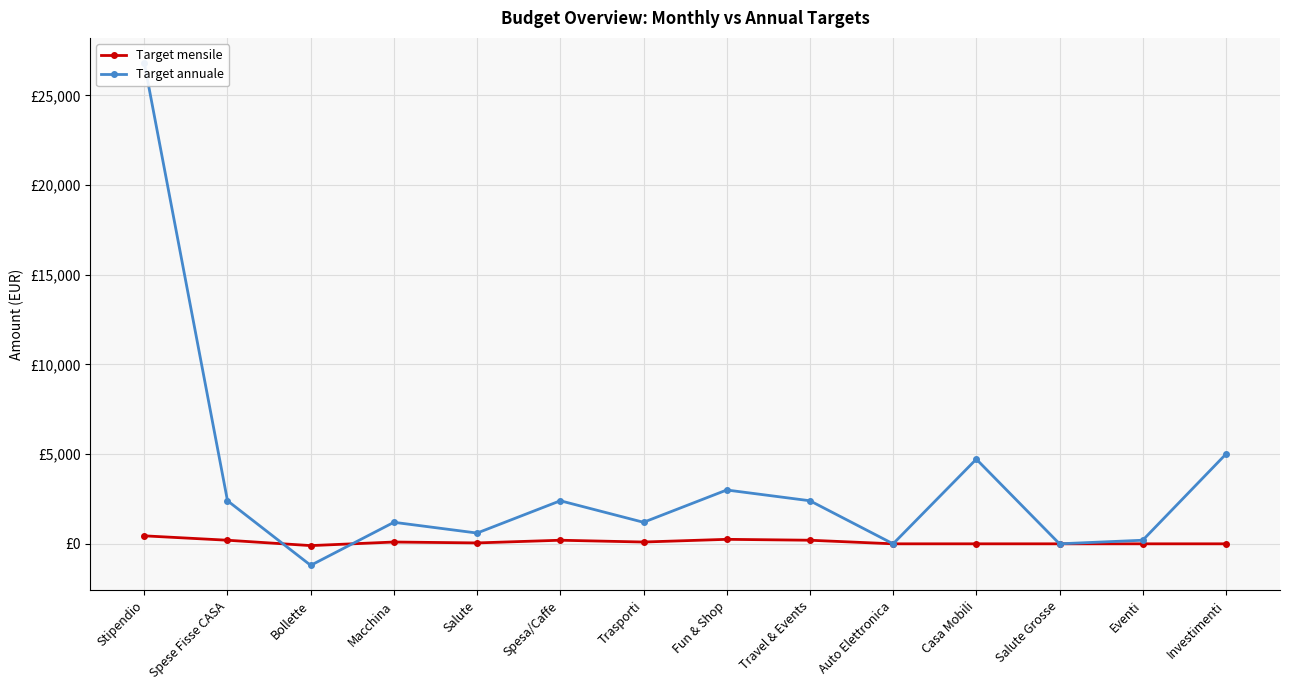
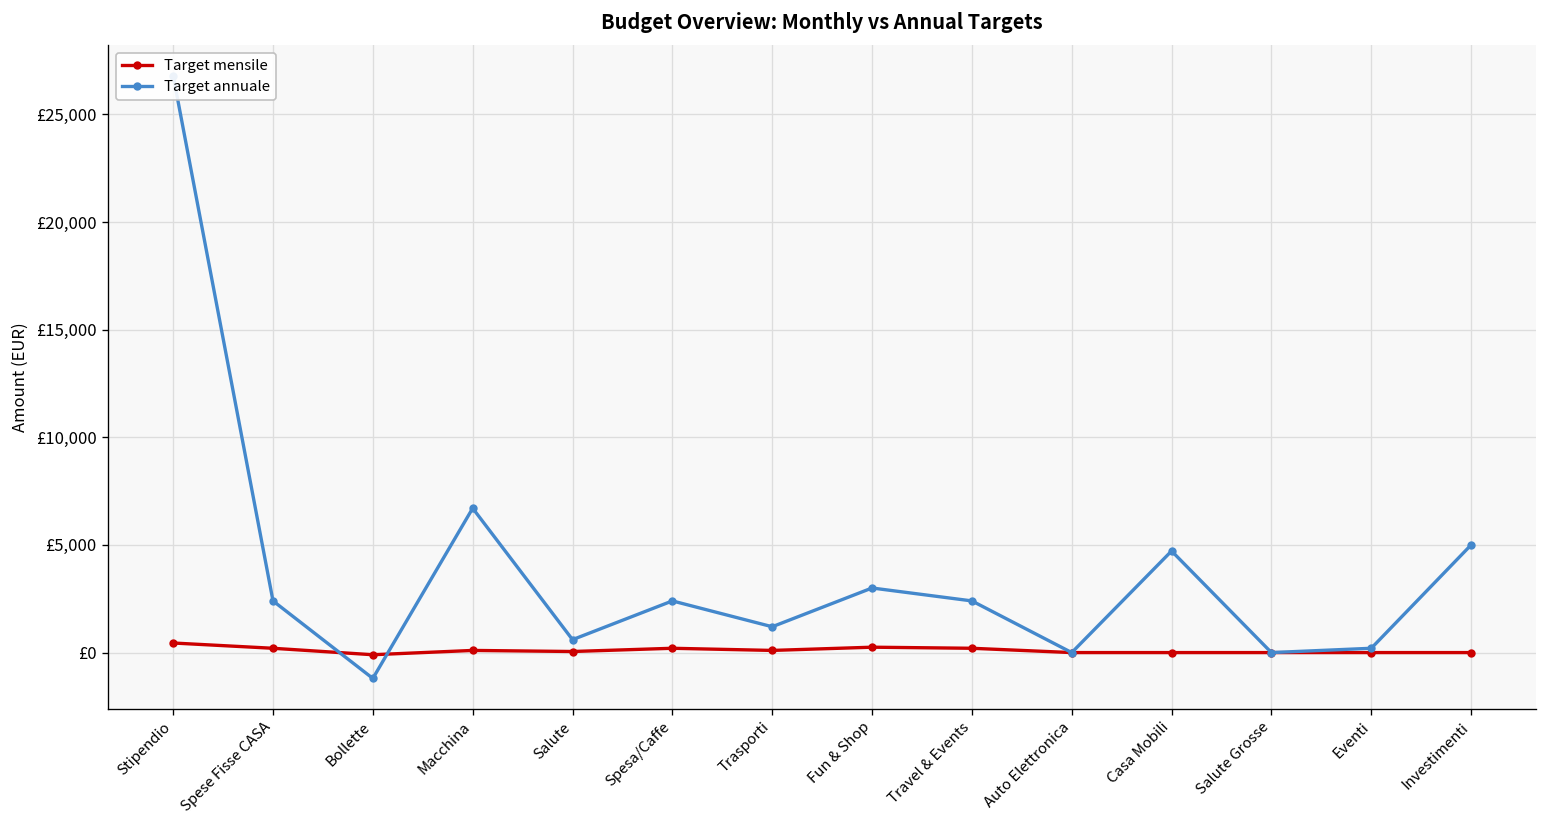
  {
    "Target mensile": {
      "Stipendio": "£400",
      "Spese Fisse CASA": "£200",
      "Bollette": "£-100",
      "Macchina": "£100",
      "Salute": "£100",
      "Spesa/Caffe": "£200",
      "Trasporti": "£100",
      "Fun & Shop": "£300",
      "Travel & Events": "£200",
      "Casa Mobili": "£0",
      "Eventi": "£0",
      "Investimenti": "£0"
    },
    "Target annuale": {
      "Spese Fisse CASA": "£2,400",
      "Bollette": "£-1,200",
-     "Macchina": "£1,200",
+     "Macchina": "£6,700",
      "Salute": "£600",
      "Spesa/Caffe": "£2,400",
      "Trasporti": "£1,200",
      "Fun & Shop": "£3,000",
      "Travel & Events": "£2,400",
      "Casa Mobili": "£4,700",
      "Eventi": "£200",
      "Investimenti": "£5,000"
    }
  }
